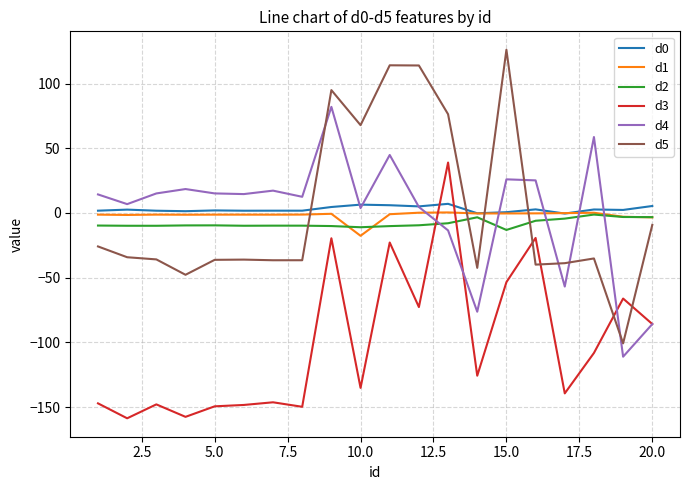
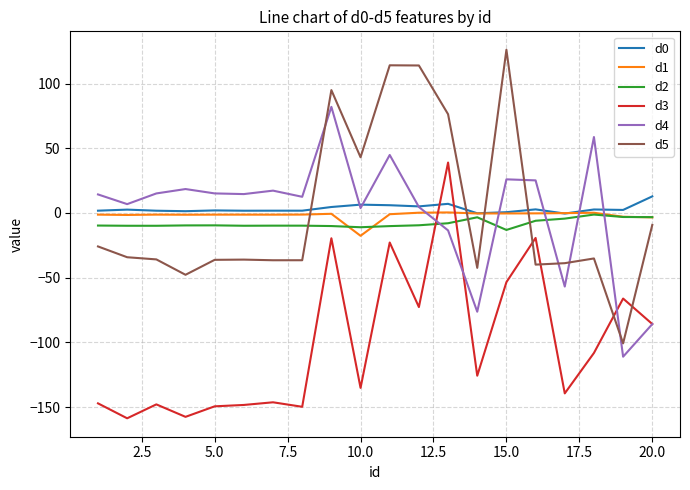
  {
    "d0": {
      "5.0": 2,
      "10.0": 6,
-     "20.0": 5
+     "20.0": 13
    },
    "d1": {
      "5.0": -1,
      "10.0": -18
    },
    "d2": {
      "5.0": -10,
      "10.0": -11,
      "15.0": -13
    },
    "d3": {
      "5.0": -149,
      "10.0": -135,
      "15.0": -53
    },
    "d4": {
      "5.0": 15,
      "10.0": 4,
      "15.0": 26
    },
    "d5": {
      "5.0": -36,
-     "10.0": 68,
+     "10.0": 43,
      "15.0": 126,
      "20.0": -9
    }
  }
